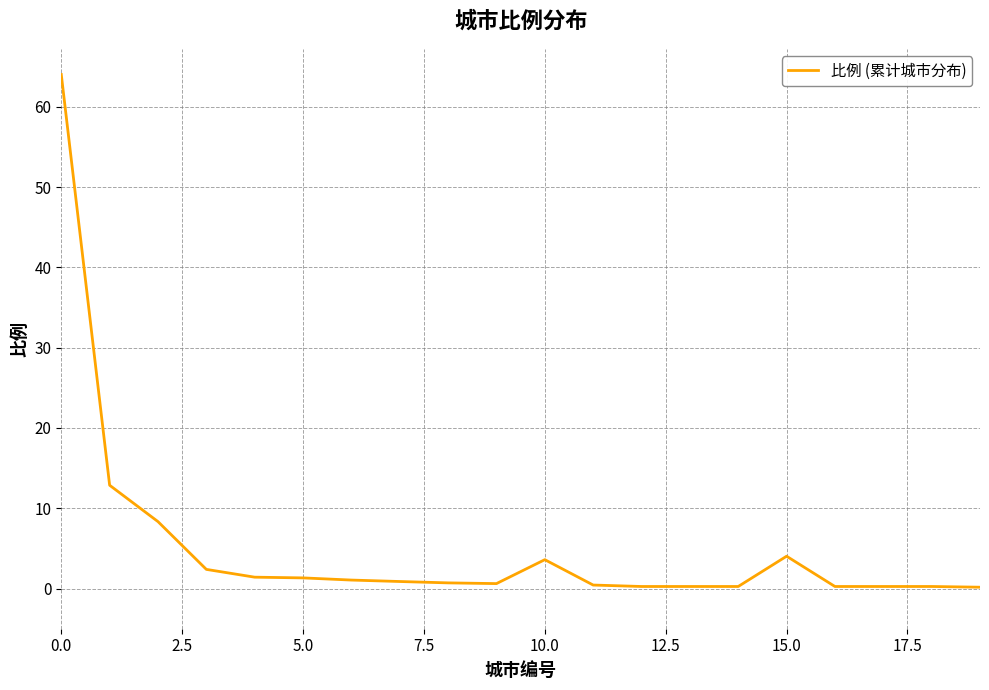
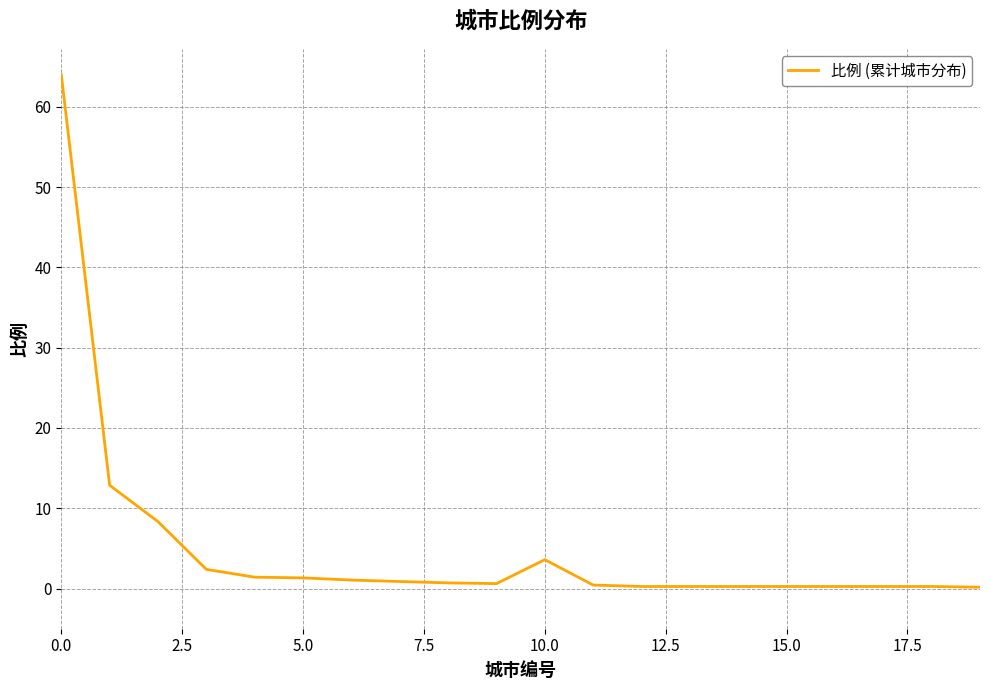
  {
    "0.0": 64,
    "5.0": 1,
    "10.0": 4,
-   "15.0": 4
+   "15.0": 0
  }
